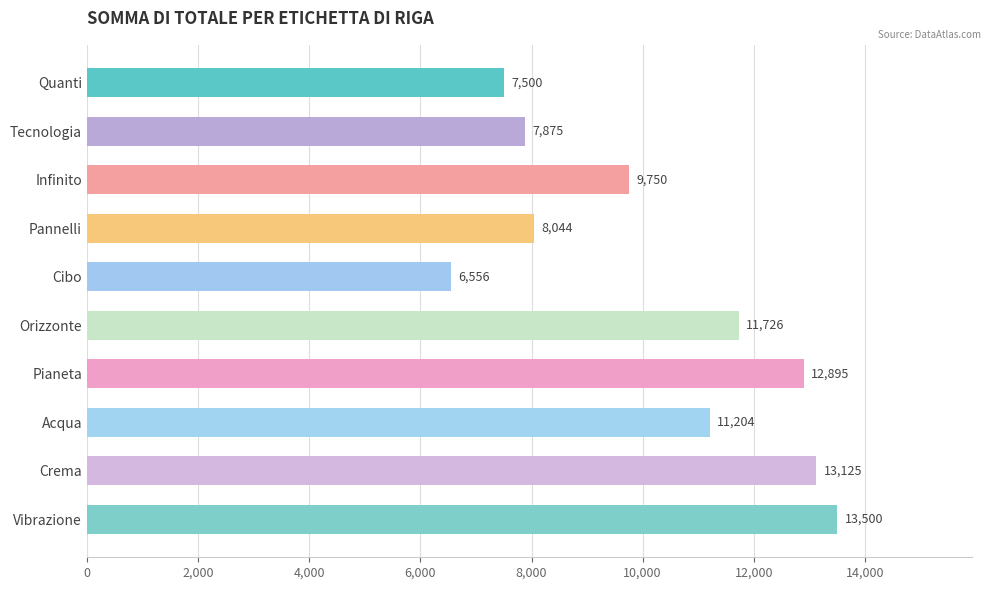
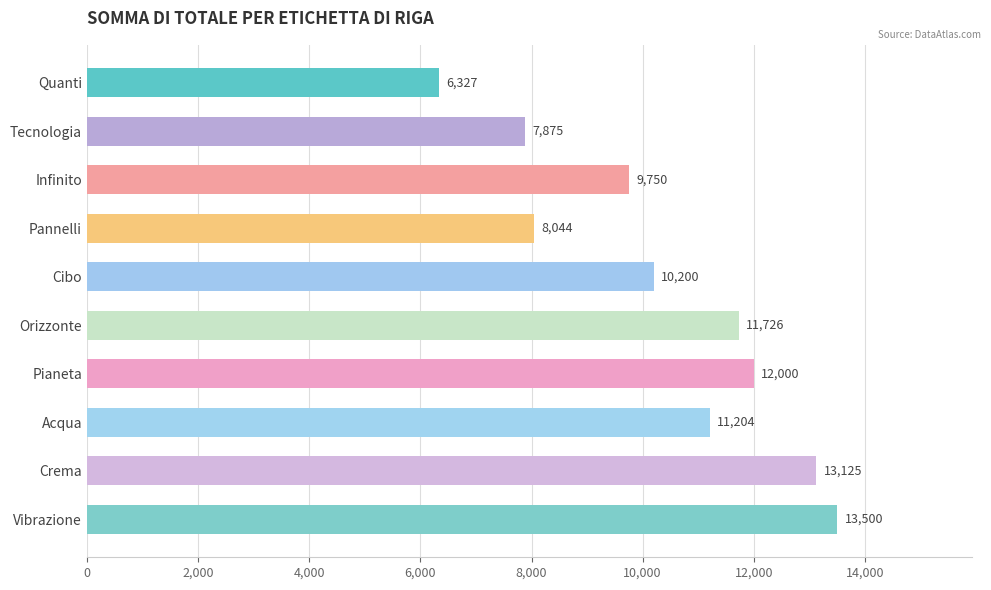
  {
-   "Quanti": "7,500",
+   "Quanti": "6,327",
    "Tecnologia": "7,875",
    "Infinito": "9,750",
    "Pannelli": "8,044",
-   "Cibo": "6,556",
+   "Cibo": "10,200",
    "Orizzonte": "11,726",
-   "Pianeta": "12,895",
+   "Pianeta": "12,000",
    "Acqua": "11,204",
    "Crema": "13,125",
    "Vibrazione": "13,500"
  }
